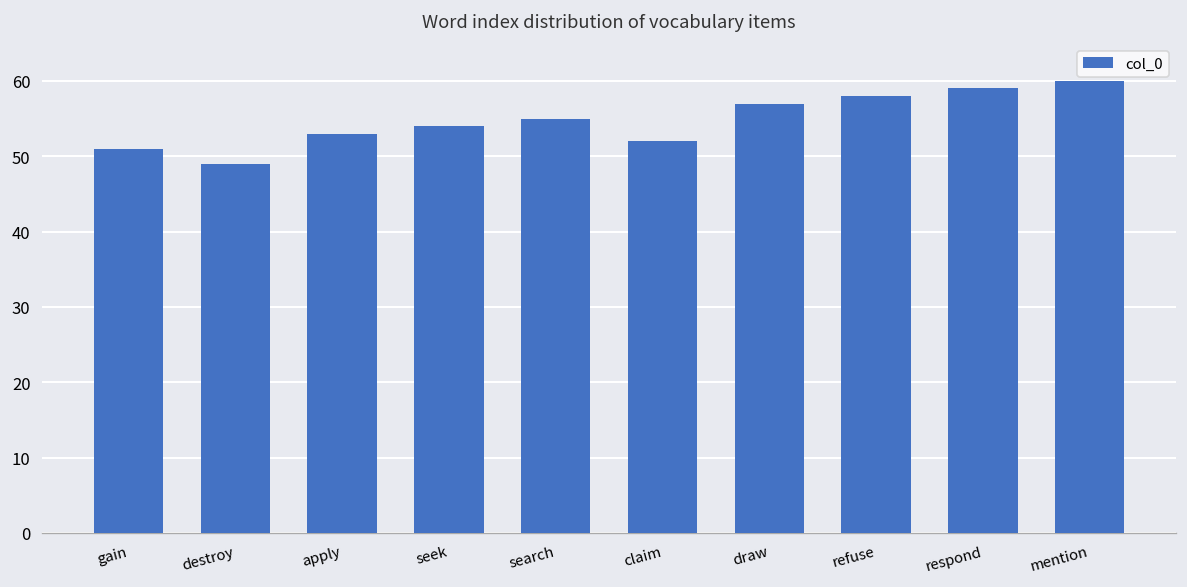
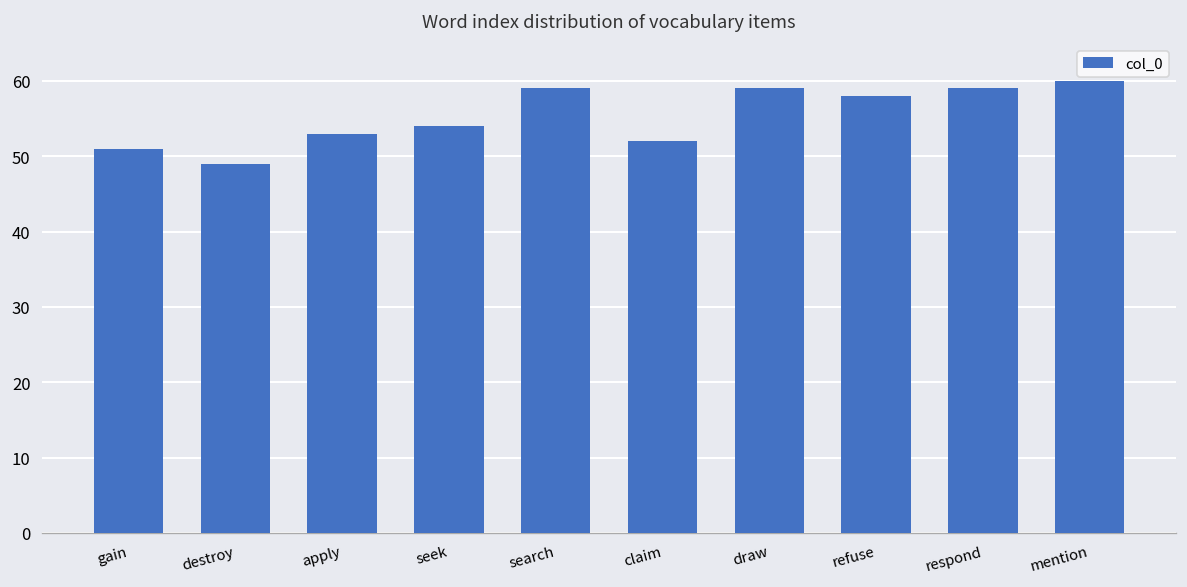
  {
    "gain": 51,
    "destroy": 49,
    "apply": 53,
    "seek": 54,
-   "search": 55,
+   "search": 59,
    "claim": 52,
-   "draw": 57,
+   "draw": 59,
    "refuse": 58,
    "respond": 59,
    "mention": 60
  }
